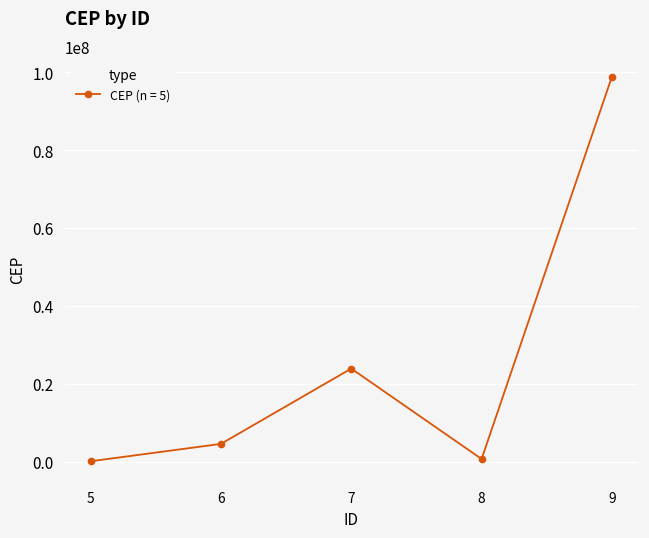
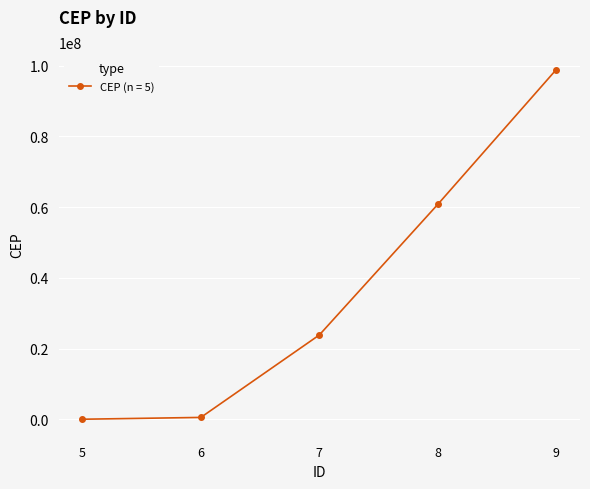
  {
    "5": 0,
-   "6": 5000000,
+   "6": 1000000,
    "7": 24000000,
-   "8": 1000000,
+   "8": 61000000,
    "9": 99000000
  }
